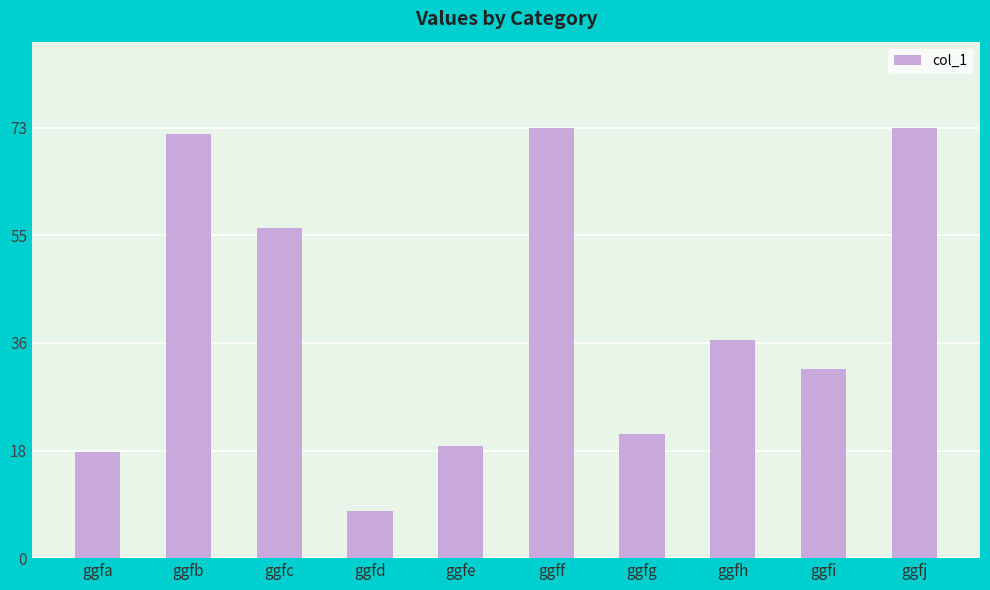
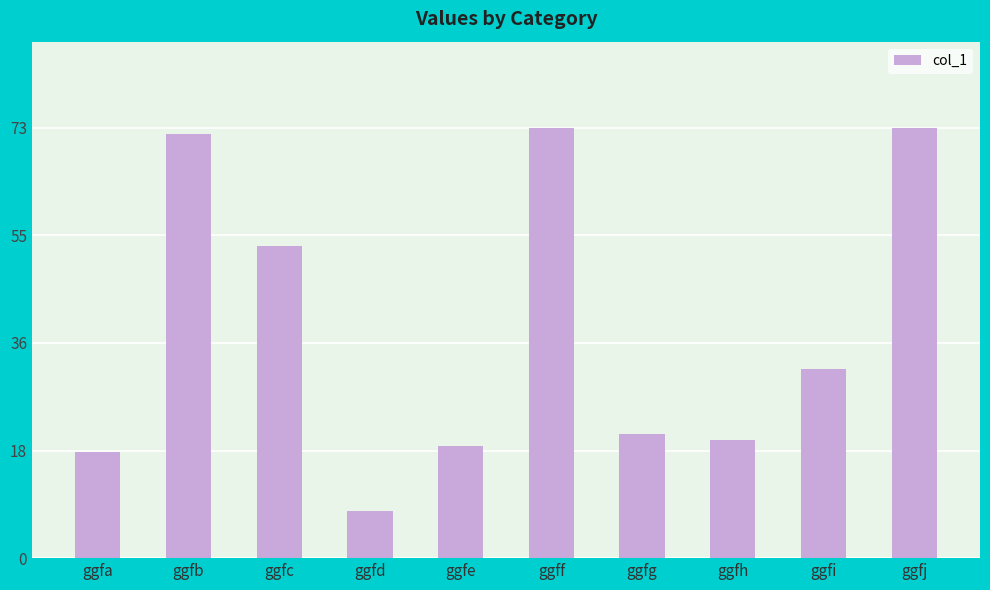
  {
    "ggfa": 18,
    "ggfb": 72,
-   "ggfc": 56,
+   "ggfc": 53,
    "ggfd": 8,
    "ggfe": 19,
    "ggff": 73,
    "ggfg": 21,
-   "ggfh": 37,
+   "ggfh": 20,
    "ggfi": 32,
    "ggfj": 73
  }
